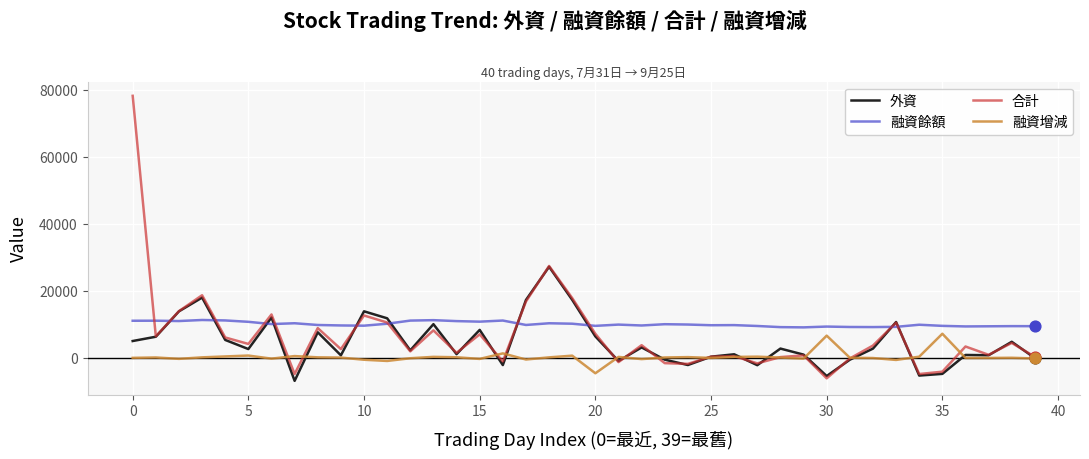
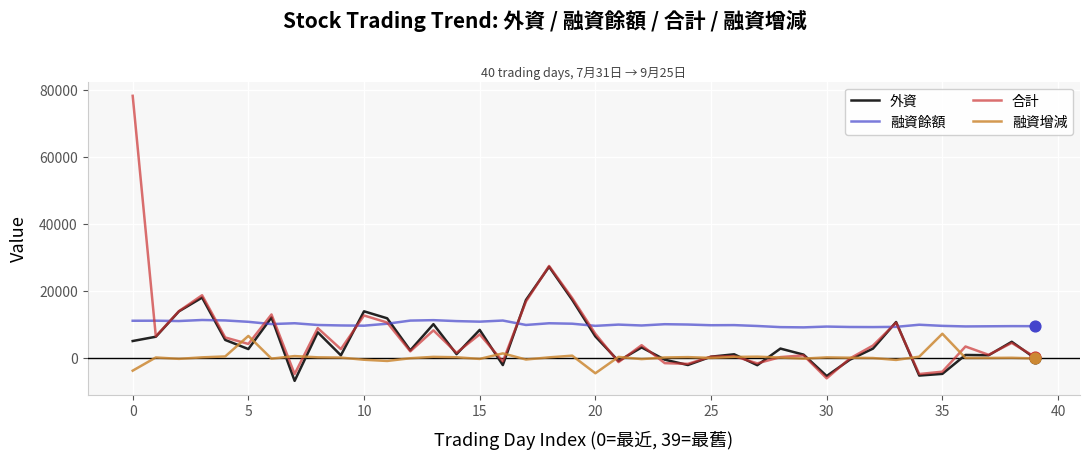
  {
    "融資增減": {
-     "0": 0,
-     "5": 1000,
+     "0": -4000,
+     "5": 7000,
      "10": -1000,
      "15": 0,
      "20": -5000,
-     "30": 7000,
+     "30": 0,
      "35": 7000
    }
  }
